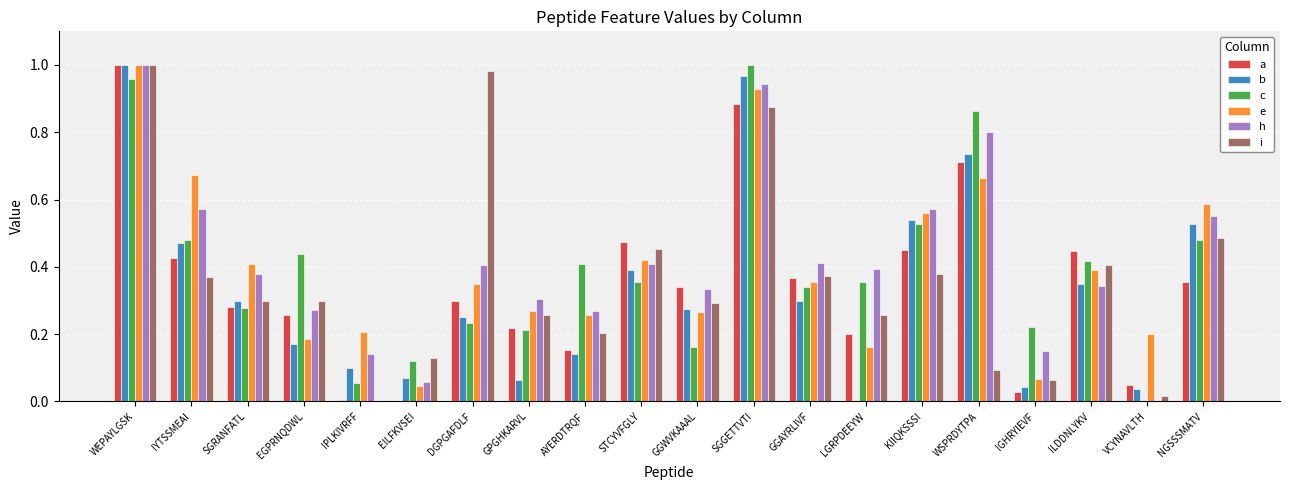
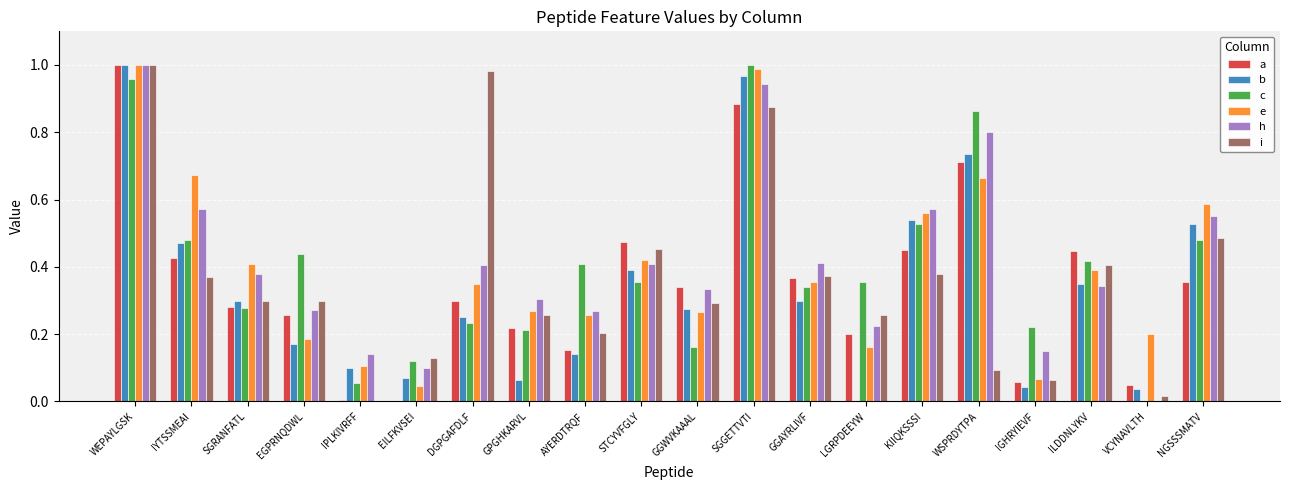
  {
    "a": {
      "WEPAYLGSK": 1.00,
      "IYTSSMEAI": 0.43,
      "SGRANFATL": 0.28,
      "EGPRNQDWL": 0.26,
      "EILFKVSEI": 0.00,
      "DGPGAFDLF": 0.30,
      "GPGHKARVL": 0.22,
      "AYERDTRQF": 0.15,
      "STCYVFGLY": 0.47,
      "GGWVKAAAL": 0.34,
      "SGGETTVTI": 0.88,
      "GGAYRLIVF": 0.37,
      "LGRPDEEYW": 0.20,
      "KIIQKSSSI": 0.45,
      "WSPRDYTPA": 0.71,
-     "IGHRYIEVF": 0.03,
+     "IGHRYIEVF": 0.06,
      "ILDDNLYKV": 0.45,
      "VCYNAVLTH": 0.05,
      "NGSSSMATV": 0.36
    },
    "b": {
      "WEPAYLGSK": 1.00,
      "IYTSSMEAI": 0.47,
      "SGRANFATL": 0.30,
      "EGPRNQDWL": 0.17,
      "IPLKIVRFF": 0.10,
      "EILFKVSEI": 0.07,
      "DGPGAFDLF": 0.25,
      "GPGHKARVL": 0.06,
      "AYERDTRQF": 0.14,
      "STCYVFGLY": 0.39,
      "GGWVKAAAL": 0.27,
      "SGGETTVTI": 0.97,
      "GGAYRLIVF": 0.30,
      "LGRPDEEYW": 0.00,
      "KIIQKSSSI": 0.54,
      "WSPRDYTPA": 0.74,
      "IGHRYIEVF": 0.04,
      "ILDDNLYKV": 0.35,
      "VCYNAVLTH": 0.04,
      "NGSSSMATV": 0.53
    },
    "c": {
      "WEPAYLGSK": 0.96,
      "IYTSSMEAI": 0.48,
      "SGRANFATL": 0.28,
      "EGPRNQDWL": 0.44,
      "IPLKIVRFF": 0.05,
      "EILFKVSEI": 0.12,
      "DGPGAFDLF": 0.23,
      "GPGHKARVL": 0.21,
      "AYERDTRQF": 0.41,
      "STCYVFGLY": 0.35,
      "GGWVKAAAL": 0.16,
      "SGGETTVTI": 1.00,
      "GGAYRLIVF": 0.34,
      "LGRPDEEYW": 0.36,
      "KIIQKSSSI": 0.53,
      "WSPRDYTPA": 0.86,
      "IGHRYIEVF": 0.22,
      "ILDDNLYKV": 0.42,
      "VCYNAVLTH": 0.00,
      "NGSSSMATV": 0.48
    },
    "e": {
      "WEPAYLGSK": 1.00,
      "IYTSSMEAI": 0.67,
      "SGRANFATL": 0.41,
      "EGPRNQDWL": 0.19,
-     "IPLKIVRFF": 0.21,
+     "IPLKIVRFF": 0.11,
      "EILFKVSEI": 0.04,
      "DGPGAFDLF": 0.35,
      "GPGHKARVL": 0.27,
      "AYERDTRQF": 0.26,
      "STCYVFGLY": 0.42,
      "GGWVKAAAL": 0.27,
-     "SGGETTVTI": 0.93,
+     "SGGETTVTI": 0.99,
      "GGAYRLIVF": 0.36,
      "LGRPDEEYW": 0.16,
      "KIIQKSSSI": 0.56,
      "WSPRDYTPA": 0.66,
      "IGHRYIEVF": 0.07,
      "ILDDNLYKV": 0.39,
      "VCYNAVLTH": 0.20,
      "NGSSSMATV": 0.59
    },
    "h": {
      "WEPAYLGSK": 1.00,
      "IYTSSMEAI": 0.57,
      "SGRANFATL": 0.38,
      "EGPRNQDWL": 0.27,
      "IPLKIVRFF": 0.14,
-     "EILFKVSEI": 0.06,
+     "EILFKVSEI": 0.10,
      "DGPGAFDLF": 0.40,
      "GPGHKARVL": 0.30,
      "AYERDTRQF": 0.27,
      "STCYVFGLY": 0.41,
      "GGWVKAAAL": 0.33,
      "SGGETTVTI": 0.94,
      "GGAYRLIVF": 0.41,
-     "LGRPDEEYW": 0.39,
+     "LGRPDEEYW": 0.22,
      "KIIQKSSSI": 0.57,
      "WSPRDYTPA": 0.80,
      "IGHRYIEVF": 0.15,
      "ILDDNLYKV": 0.34,
      "VCYNAVLTH": 0.00,
      "NGSSSMATV": 0.55
    },
    "i": {
      "WEPAYLGSK": 1.00,
      "IYTSSMEAI": 0.37,
      "SGRANFATL": 0.30,
      "EGPRNQDWL": 0.30,
      "IPLKIVRFF": 0.00,
      "EILFKVSEI": 0.13,
      "DGPGAFDLF": 0.98,
      "GPGHKARVL": 0.26,
      "AYERDTRQF": 0.20,
      "STCYVFGLY": 0.45,
      "GGWVKAAAL": 0.29,
      "SGGETTVTI": 0.87,
      "GGAYRLIVF": 0.37,
      "LGRPDEEYW": 0.26,
      "KIIQKSSSI": 0.38,
      "WSPRDYTPA": 0.09,
      "IGHRYIEVF": 0.06,
      "ILDDNLYKV": 0.40,
      "VCYNAVLTH": 0.02,
      "NGSSSMATV": 0.49
    }
  }
